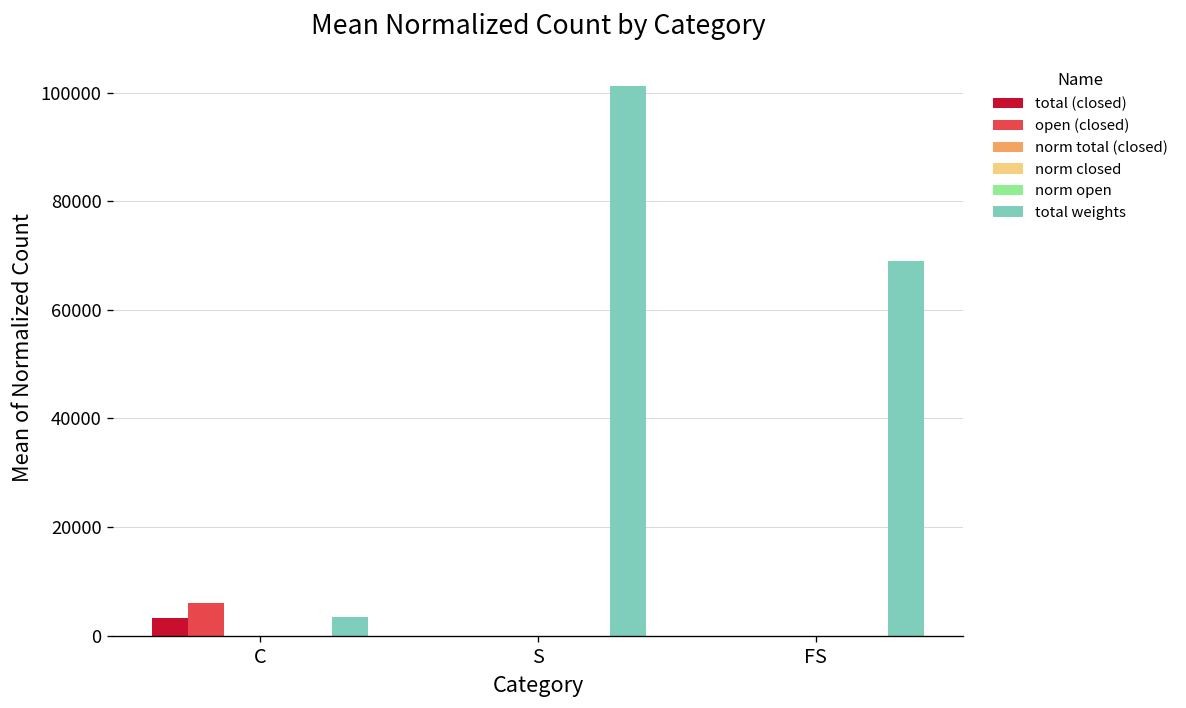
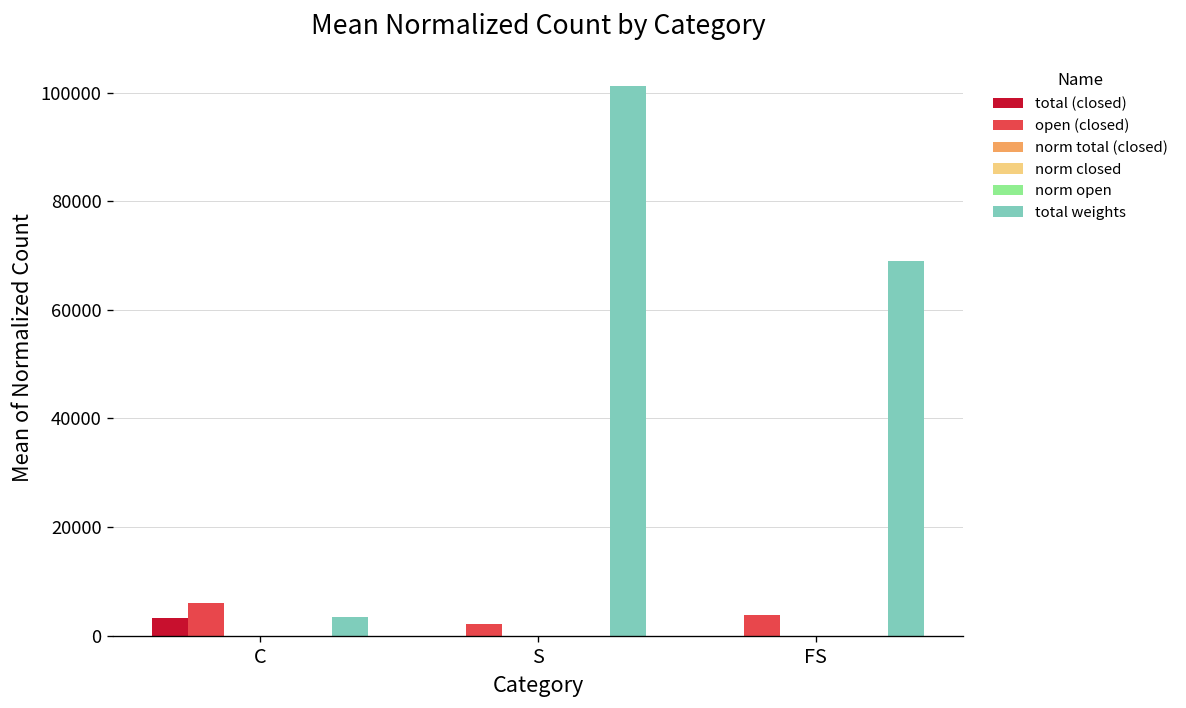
  {
    "total (closed)": {
      "C": 3000
    },
    "open (closed)": {
      "C": 6000,
-     "S": 0,
-     "FS": 0
+     "S": 2000,
+     "FS": 4000
    }
  }
